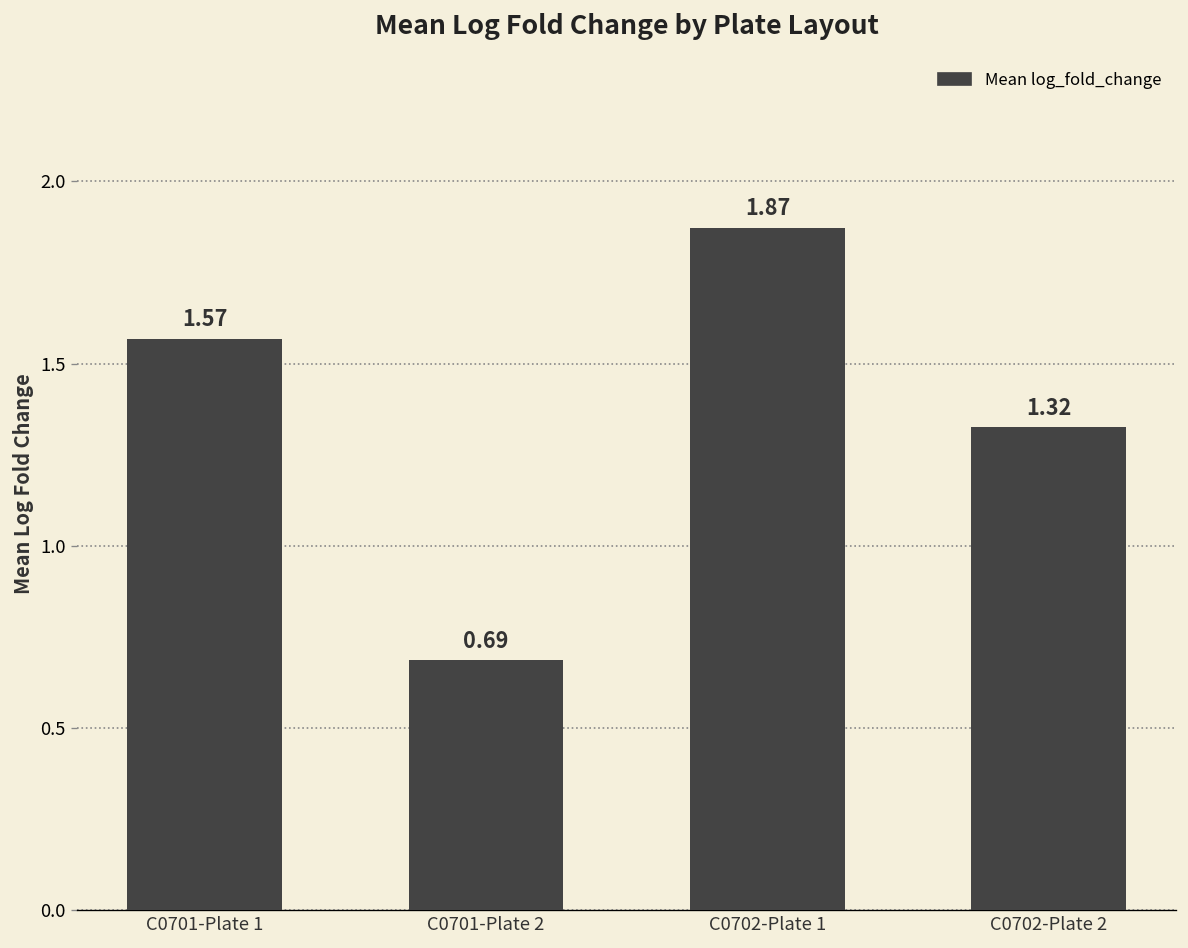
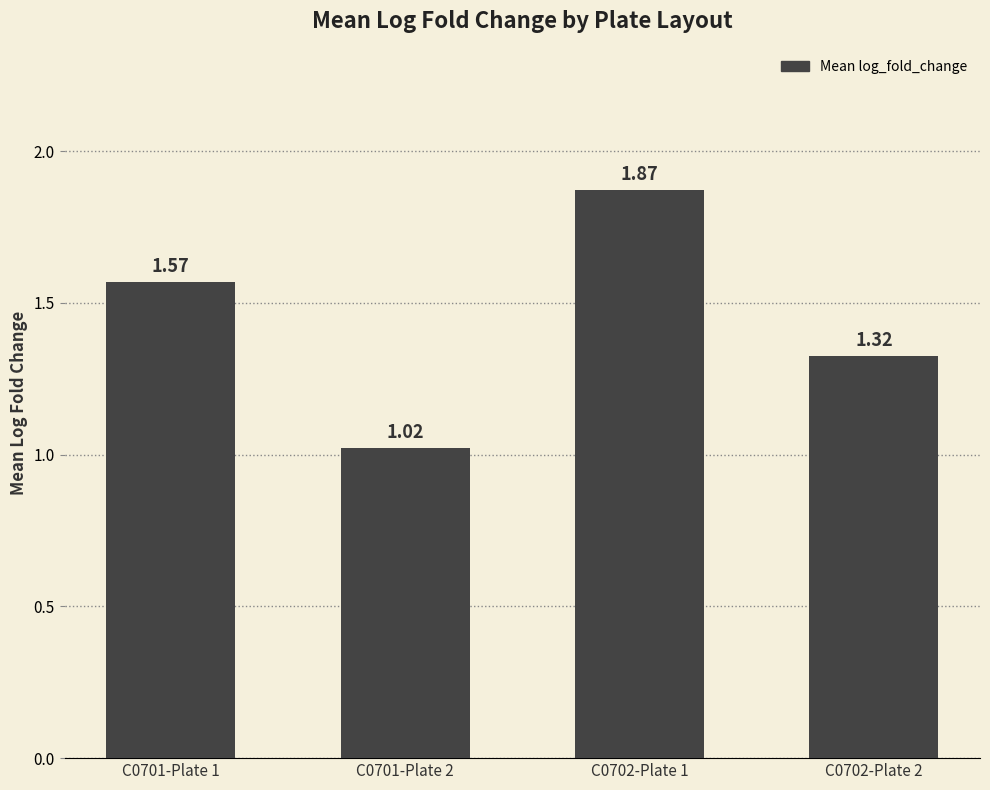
  {
    "C0701-Plate 1": 1.57,
-   "C0701-Plate 2": 0.69,
+   "C0701-Plate 2": 1.02,
    "C0702-Plate 1": 1.87,
    "C0702-Plate 2": 1.32
  }
